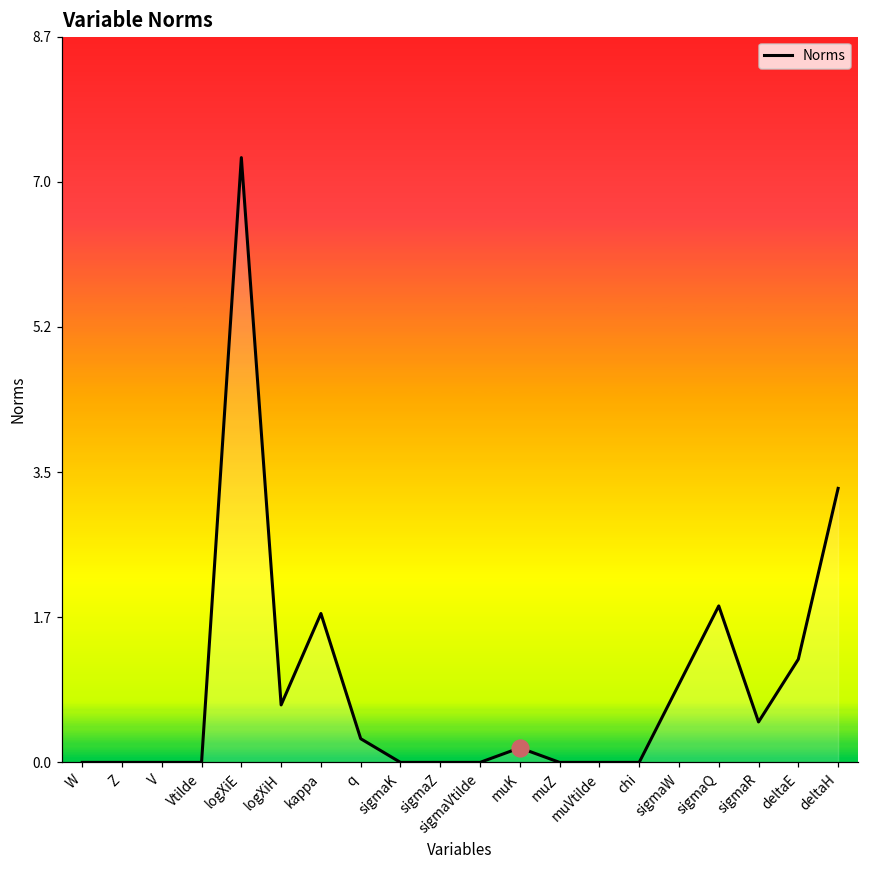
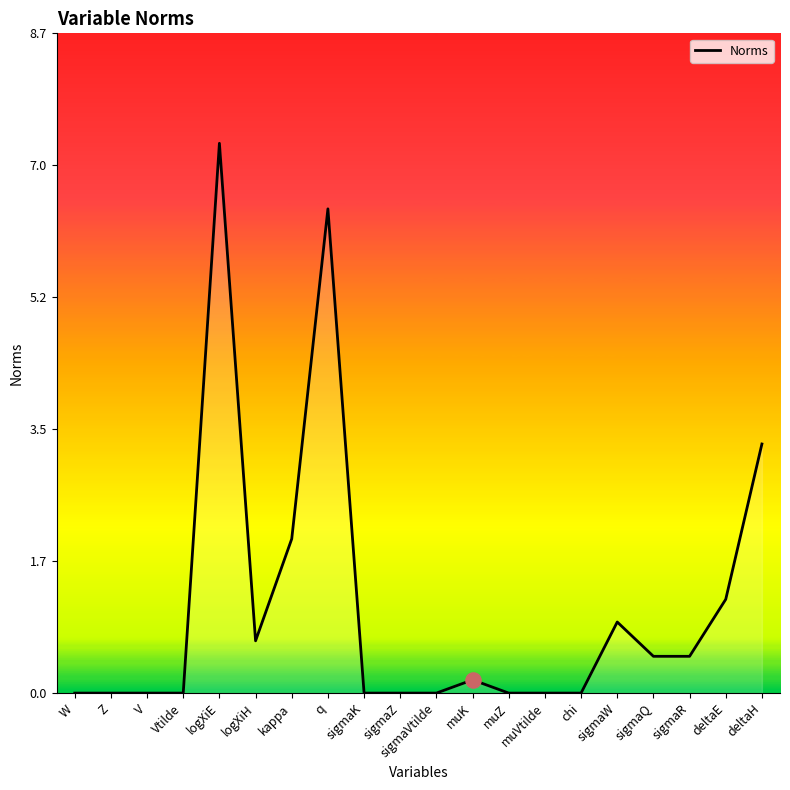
  {
    "Norms": {
      "W": 0.0,
      "Z": 0.0,
      "V": 0.0,
      "Vtilde": 0.0,
      "logXiE": 7.2,
      "logXiH": 0.7,
-     "kappa": 1.8,
-     "q": 0.3,
+     "kappa": 2.0,
+     "q": 6.4,
      "sigmaK": 0.0,
      "sigmaZ": 0.0,
      "sigmaVtilde": 0.0,
      "muZ": 0.0,
      "muVtilde": 0.0,
      "chi": 0.0,
      "sigmaW": 0.9,
-     "sigmaQ": 1.9,
+     "sigmaQ": 0.5,
      "sigmaR": 0.5,
      "deltaE": 1.2,
      "deltaH": 3.3
    }
  }
